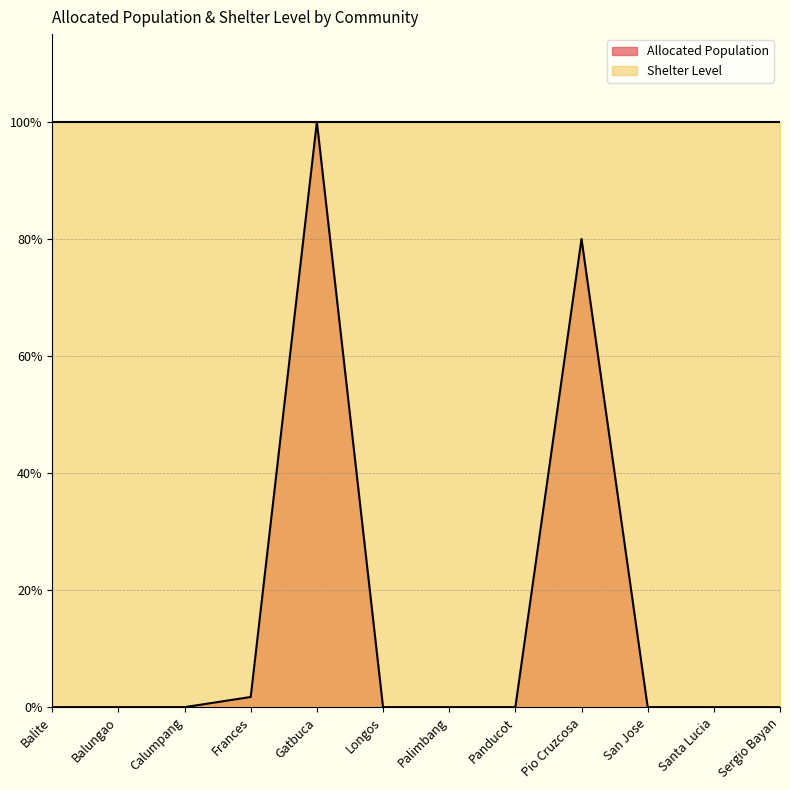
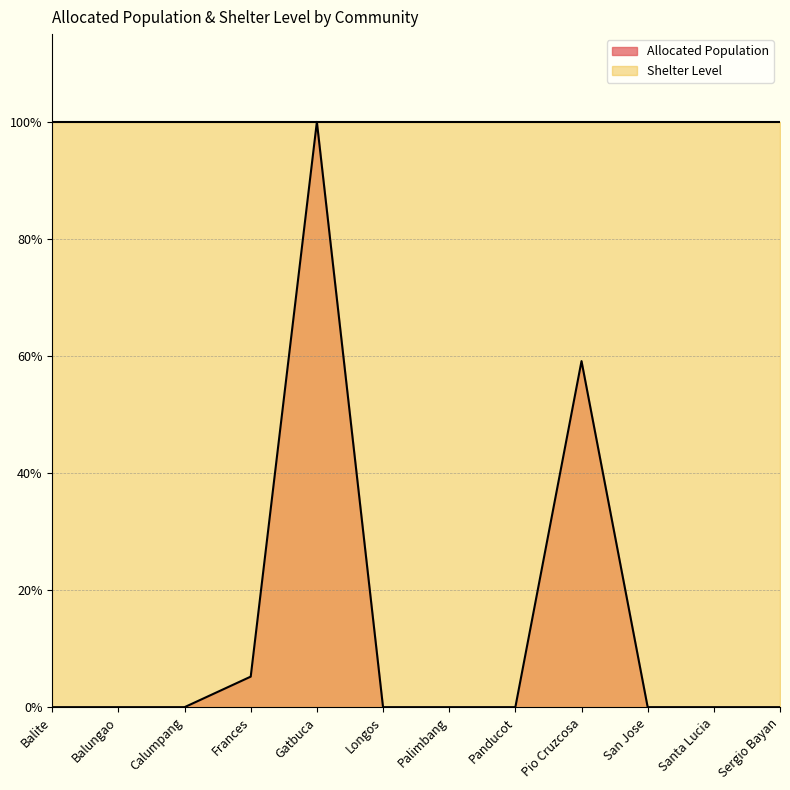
  {
    "Allocated Population": {
      "Balite": "0%",
      "Balungao": "0%",
      "Calumpang": "0%",
-     "Frances": "2%",
+     "Frances": "5%",
      "Longos": "0%",
      "Palimbang": "0%",
      "Panducot": "0%",
-     "Pio Cruzcosa": "80%",
+     "Pio Cruzcosa": "59%",
      "San Jose": "0%",
      "Santa Lucia": "0%",
      "Sergio Bayan": "0%"
    },
    "Shelter Level": {
      "Balite": "100%",
      "Balungao": "100%",
      "Calumpang": "100%",
      "Frances": "100%",
      "Longos": "100%",
      "Palimbang": "100%",
      "Panducot": "100%",
      "Pio Cruzcosa": "100%",
      "San Jose": "100%",
      "Santa Lucia": "100%",
      "Sergio Bayan": "100%"
    }
  }
